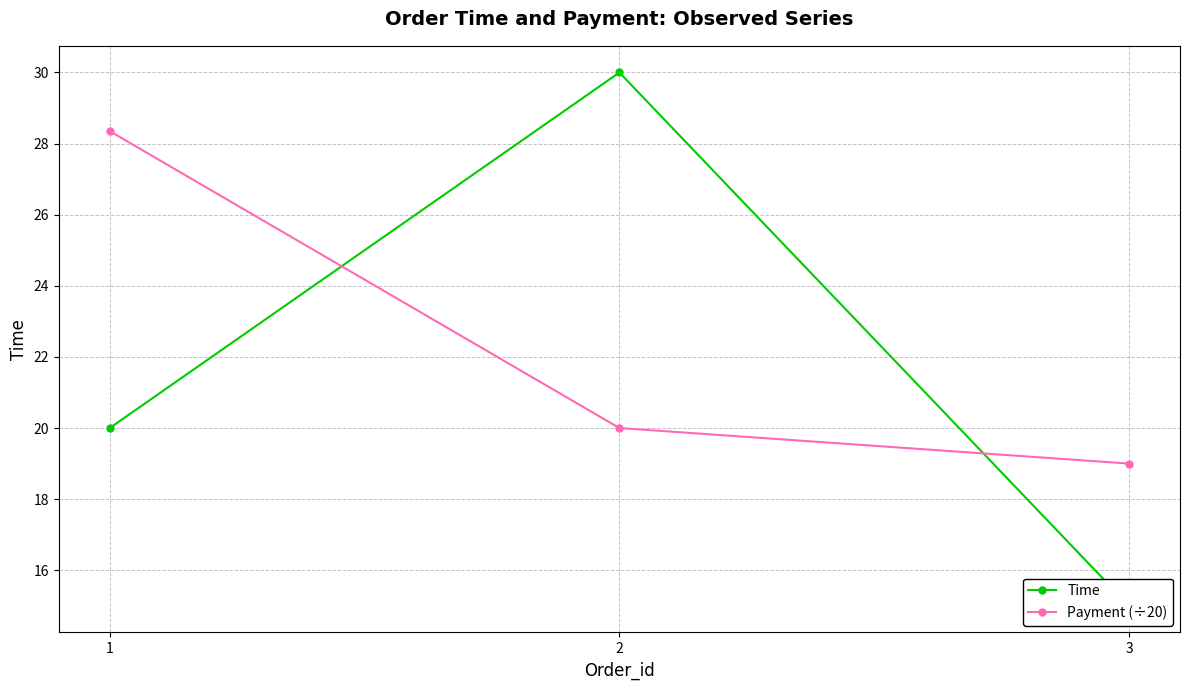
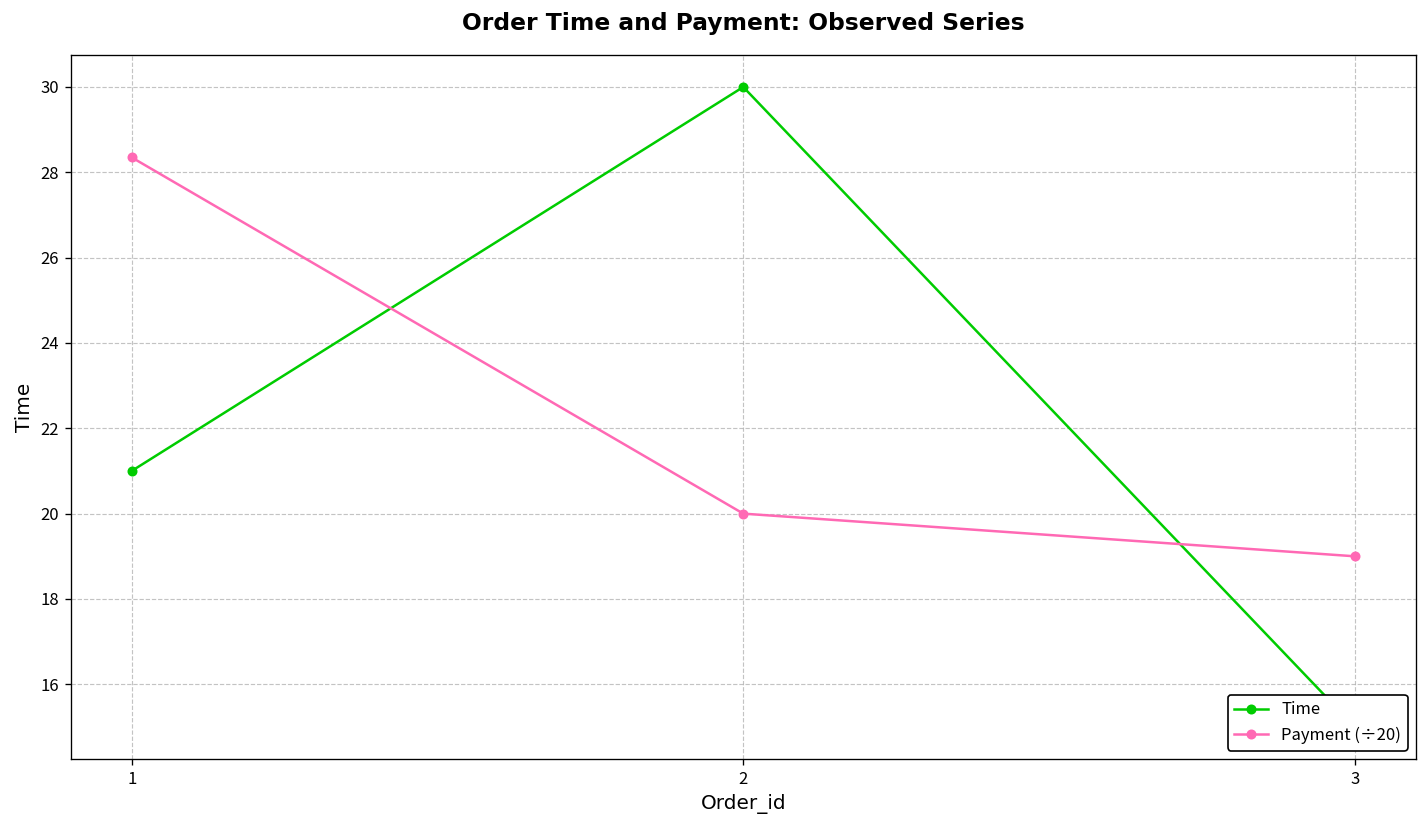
  {
    "Time": {
-     "1": 20,
+     "1": 21,
      "2": 30
    },
    "Payment (÷20)": {
      "1": 28.4,
      "2": 20,
      "3": 19
    }
  }
